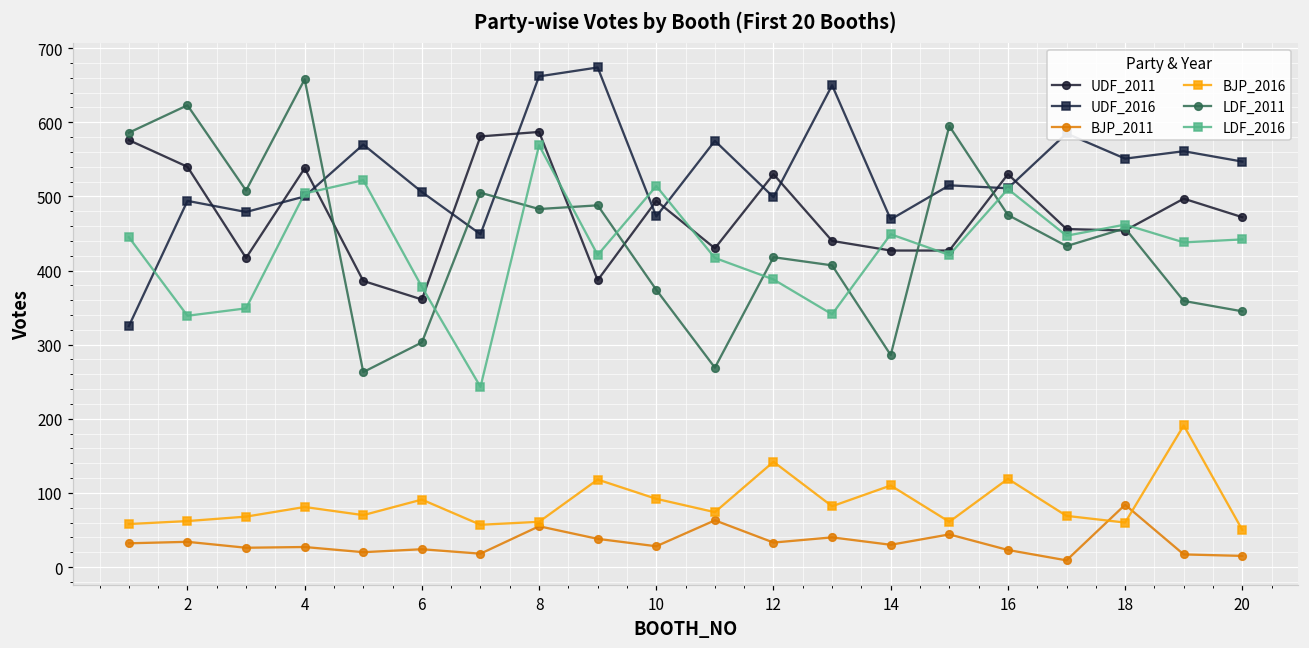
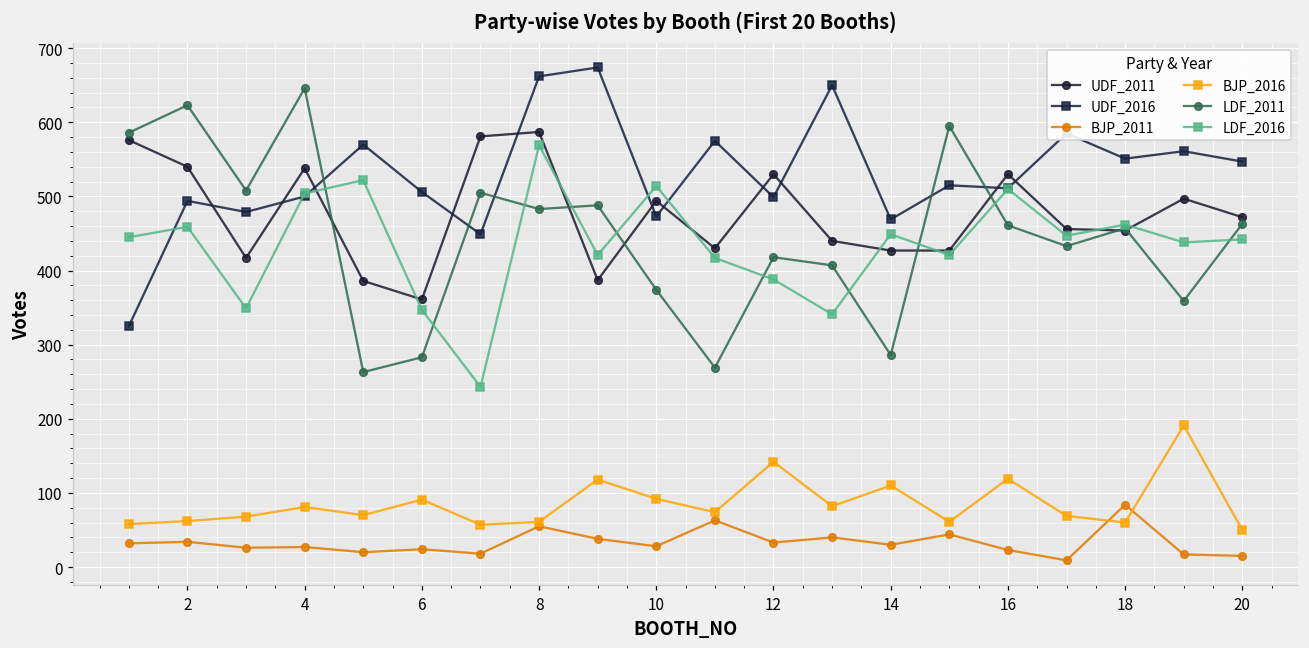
  {
    "LDF_2011": {
      "2": 620,
-     "4": 660,
-     "6": 300,
+     "4": 650,
+     "6": 280,
      "8": 480,
      "10": 370,
      "12": 420,
      "14": 290,
-     "16": 480,
-     "20": 350
+     "16": 460,
+     "20": 460
    },
    "LDF_2016": {
-     "2": 340,
+     "2": 460,
      "4": 500,
-     "6": 380,
+     "6": 350,
      "8": 570,
      "10": 510,
      "12": 390,
      "14": 450,
      "18": 460,
      "20": 440
    }
  }
